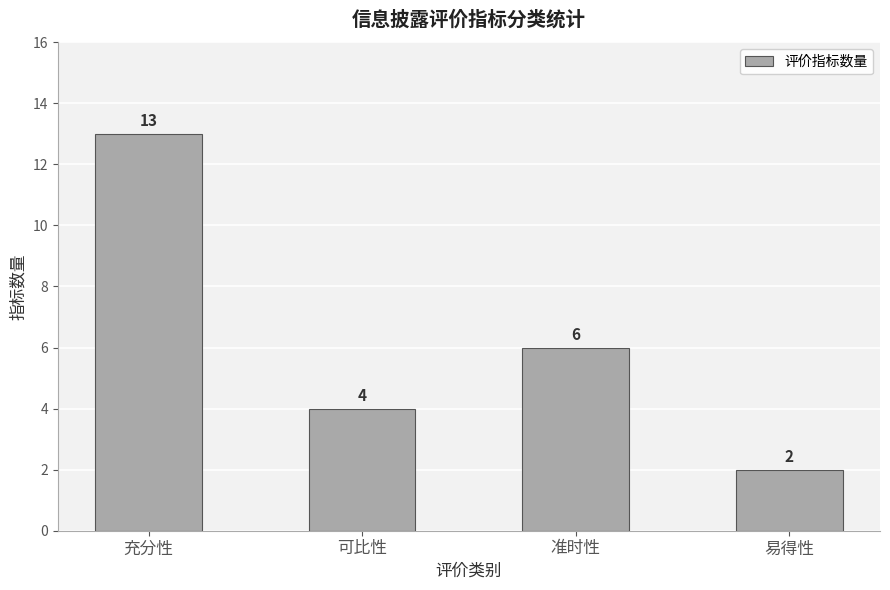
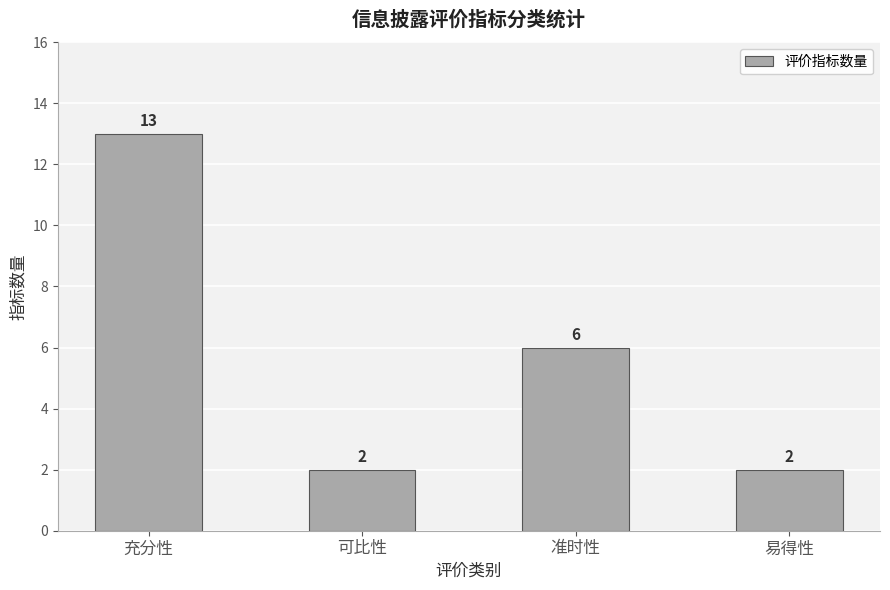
  {
    "充分性": 13,
-   "可比性": 4,
+   "可比性": 2,
    "准时性": 6,
    "易得性": 2
  }
